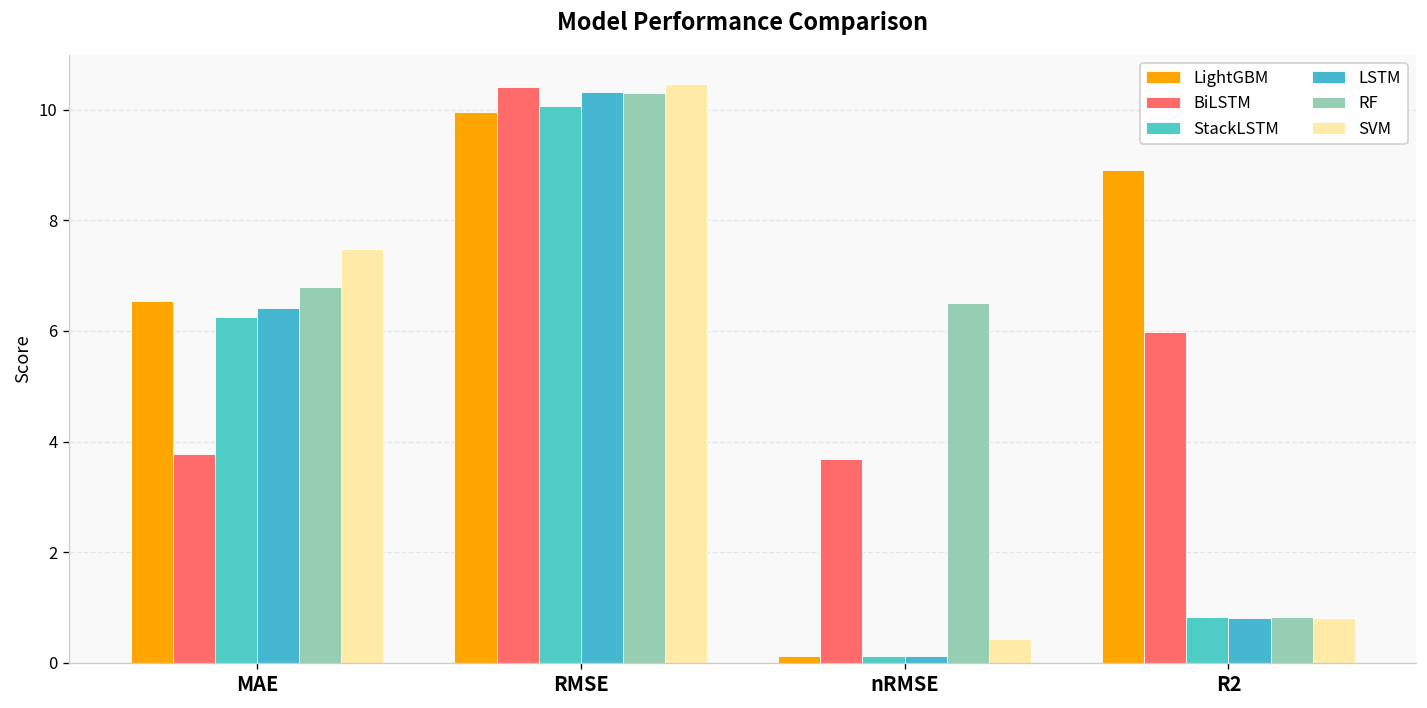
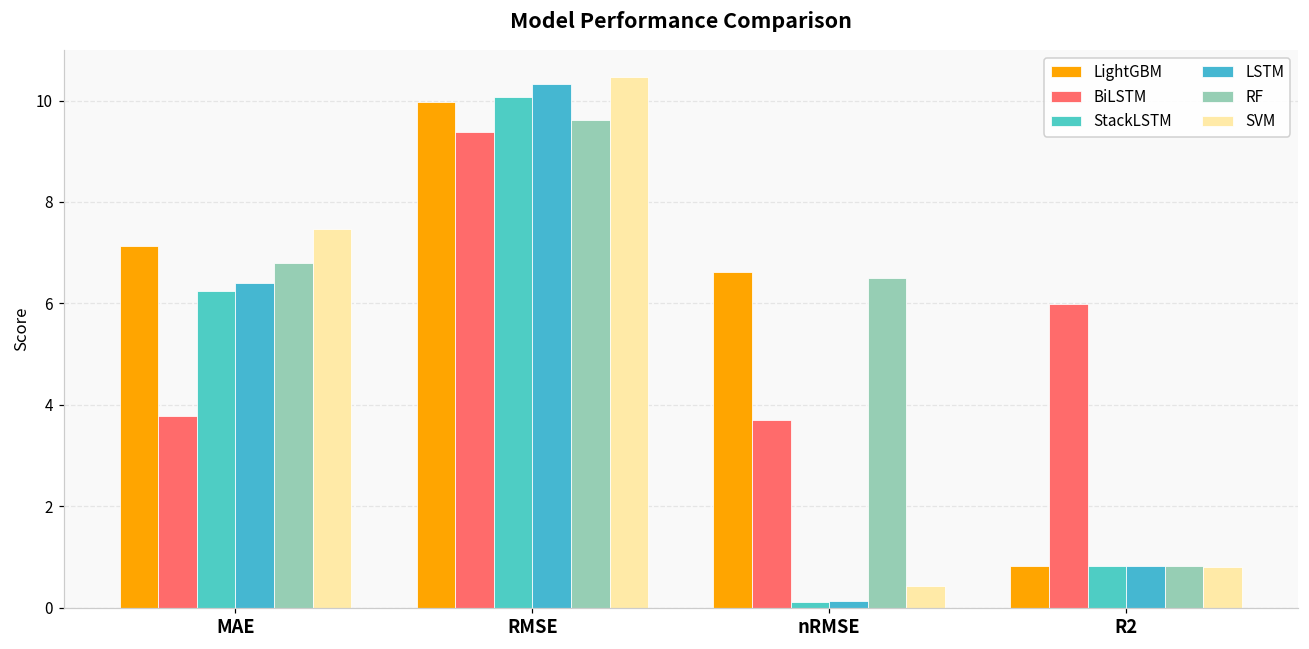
  {
    "LightGBM": {
-     "MAE": 6.5,
+     "MAE": 7.1,
      "RMSE": 10.0,
-     "nRMSE": 0.1,
-     "R2": 8.9
+     "nRMSE": 6.6,
+     "R2": 0.8
    },
    "BiLSTM": {
      "MAE": 3.8,
-     "RMSE": 10.4,
+     "RMSE": 9.4,
      "nRMSE": 3.7,
      "R2": 6.0
    },
    "RF": {
      "MAE": 6.8,
-     "RMSE": 10.3,
+     "RMSE": 9.6,
      "nRMSE": 6.5,
      "R2": 0.8
    },
    "SVM": {
      "MAE": 7.5,
      "RMSE": 10.5,
      "nRMSE": 0.4,
      "R2": 0.8
    }
  }
